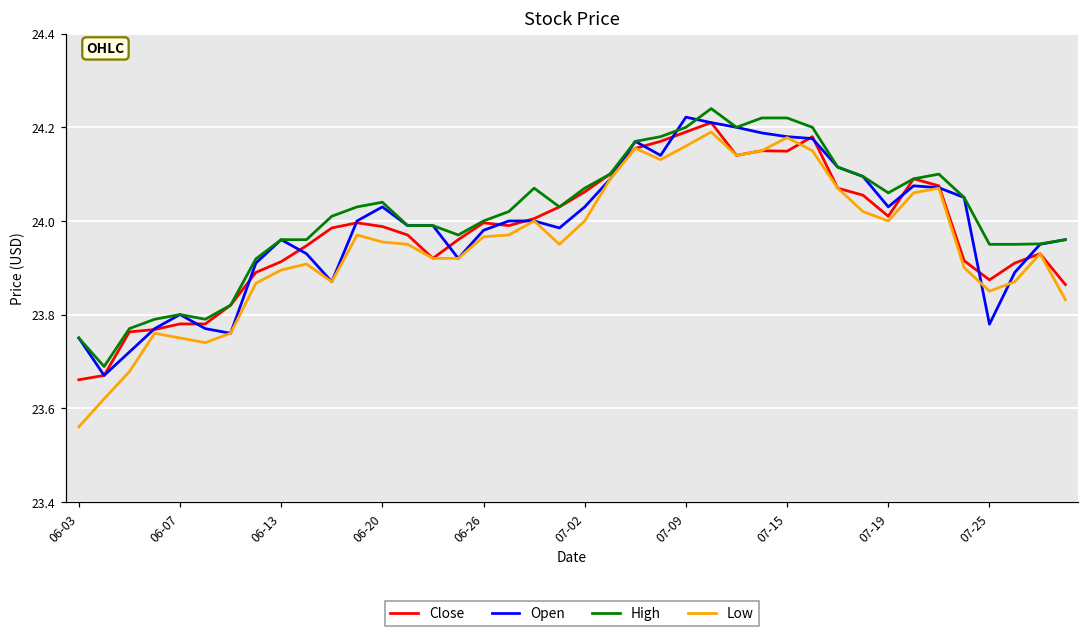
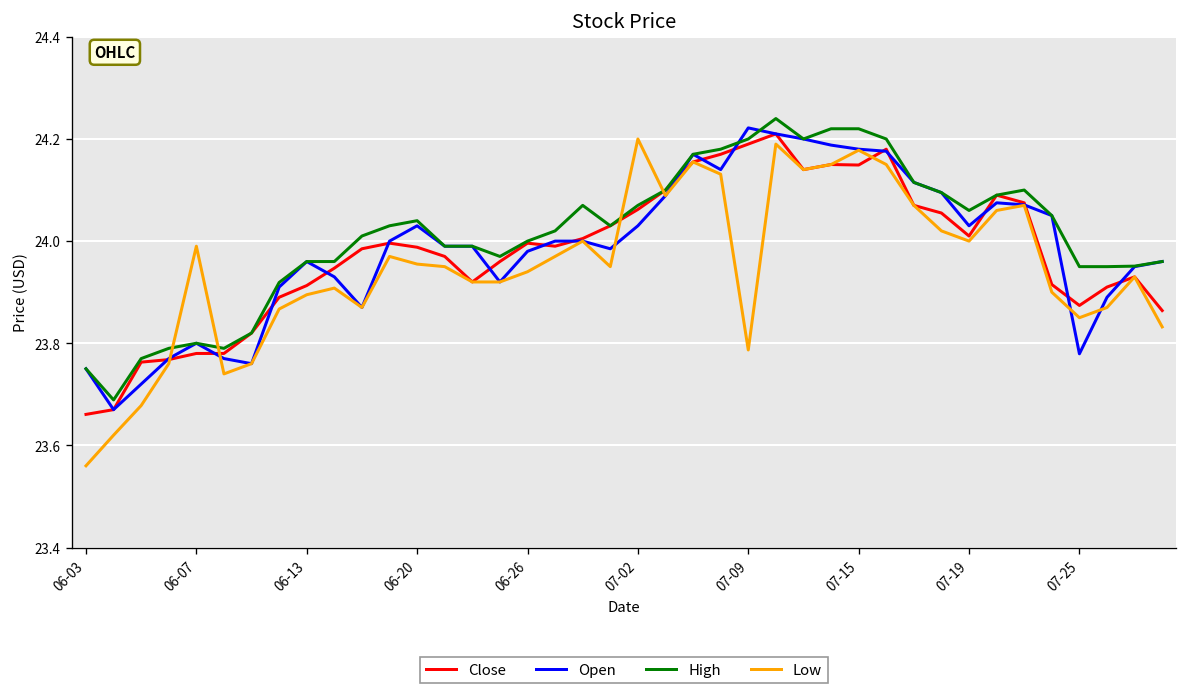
  {
    "Close": {
      "06-03": 23.66,
      "06-07": 23.78,
      "06-13": 23.91,
      "06-20": 23.99,
      "07-02": 24.06,
      "07-09": 24.19,
      "07-15": 24.15,
      "07-19": 24.01,
      "07-25": 23.87
    },
    "Open": {
      "06-20": 24.03,
      "06-26": 23.98,
      "07-02": 24.03,
      "07-09": 24.22,
      "07-19": 24.03,
      "07-25": 23.78
    },
    "High": {
      "06-20": 24.04,
      "07-02": 24.07,
      "07-09": 24.20,
      "07-15": 24.22,
      "07-19": 24.06,
      "07-25": 23.95
    },
    "Low": {
      "06-03": 23.56,
-     "06-07": 23.75,
+     "06-07": 23.99,
      "06-13": 23.90,
      "06-20": 23.95,
-     "06-26": 23.97,
-     "07-02": 24.0,
-     "07-09": 24.16,
+     "06-26": 23.94,
+     "07-02": 24.2,
+     "07-09": 23.79,
      "07-19": 24.00,
      "07-25": 23.85
    }
  }
